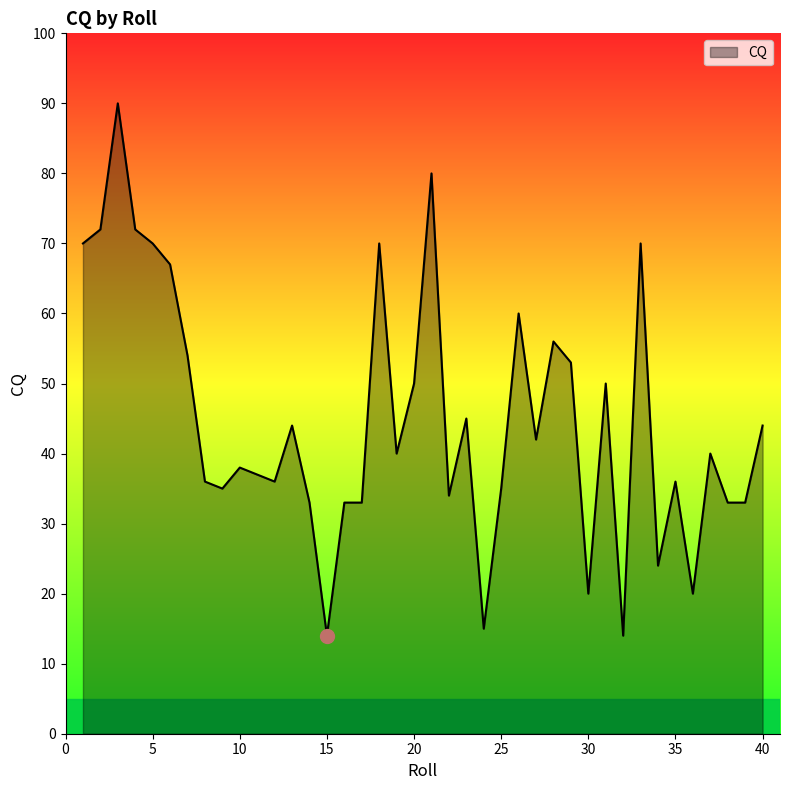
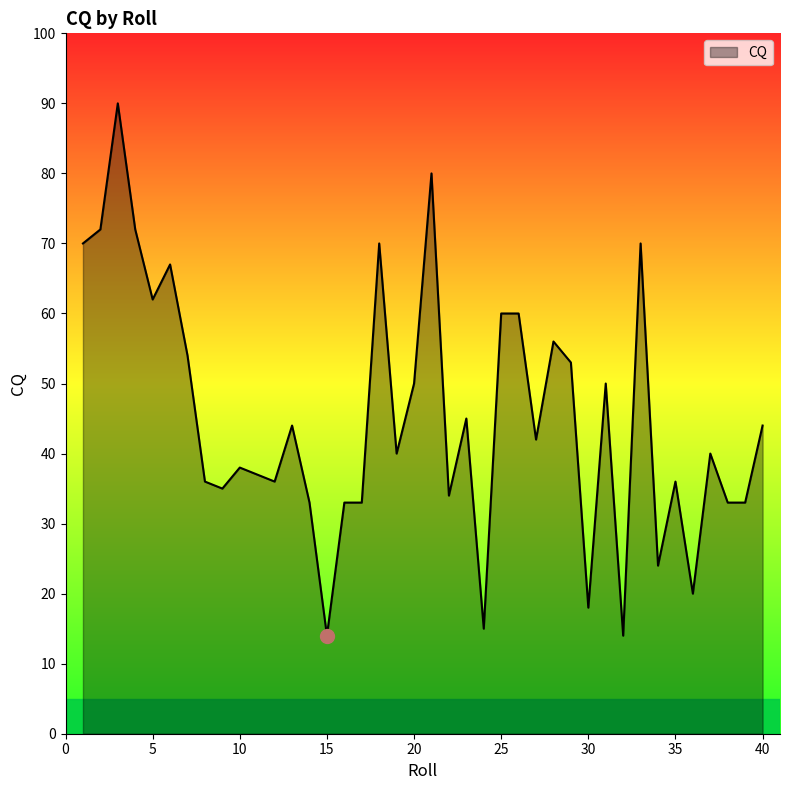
  {
    "CQ": {
-     "5": 70,
+     "5": 62,
      "10": 38,
      "20": 50,
-     "25": 35,
-     "30": 20,
+     "25": 60,
+     "30": 18,
      "35": 36,
      "40": 44
    }
  }
